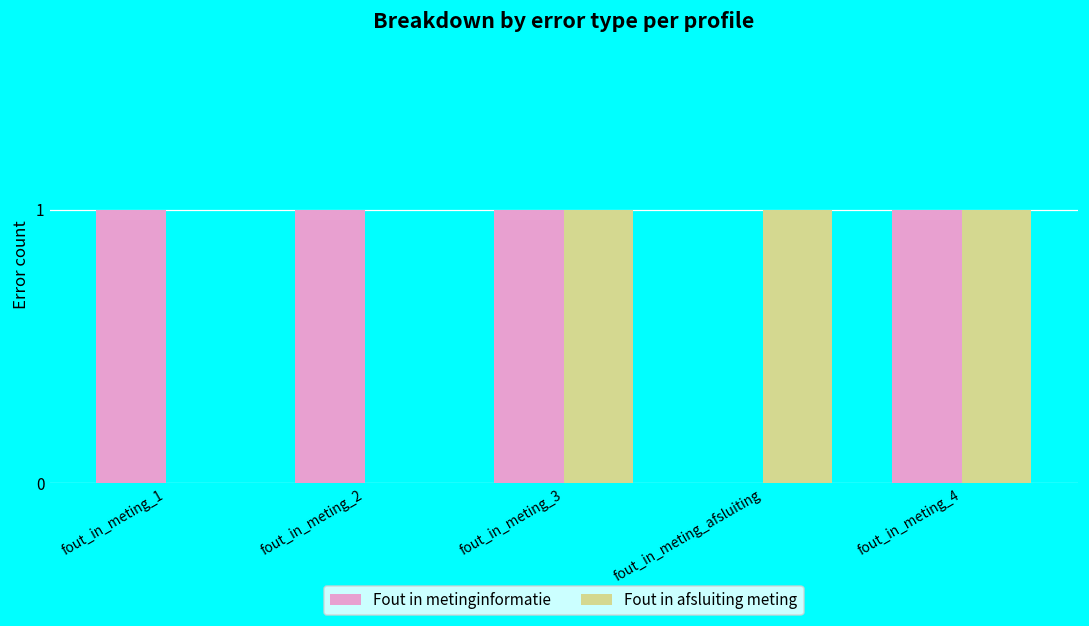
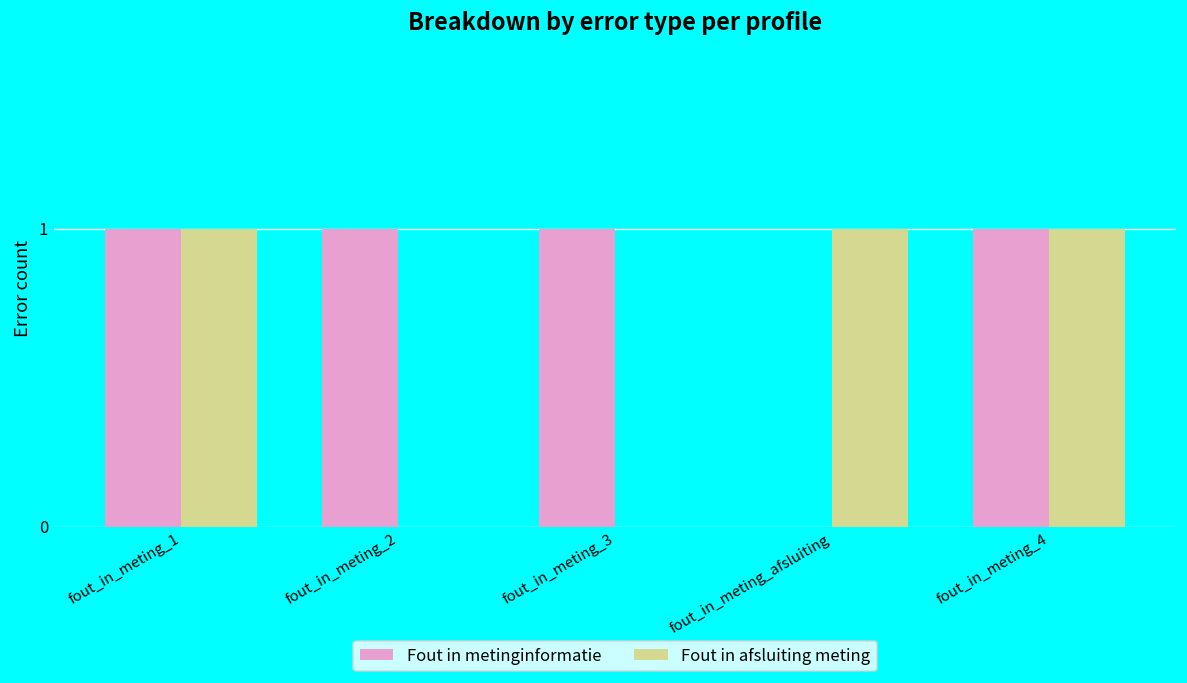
  {
    "Fout in metinginformatie": {
      "fout_in_meting_1": 1,
      "fout_in_meting_2": 1,
      "fout_in_meting_3": 1,
      "fout_in_meting_afsluiting": 0,
      "fout_in_meting_4": 1
    },
    "Fout in afsluiting meting": {
-     "fout_in_meting_1": 0,
+     "fout_in_meting_1": 1,
      "fout_in_meting_2": 0,
-     "fout_in_meting_3": 1,
+     "fout_in_meting_3": 0,
      "fout_in_meting_afsluiting": 1,
      "fout_in_meting_4": 1
    }
  }
